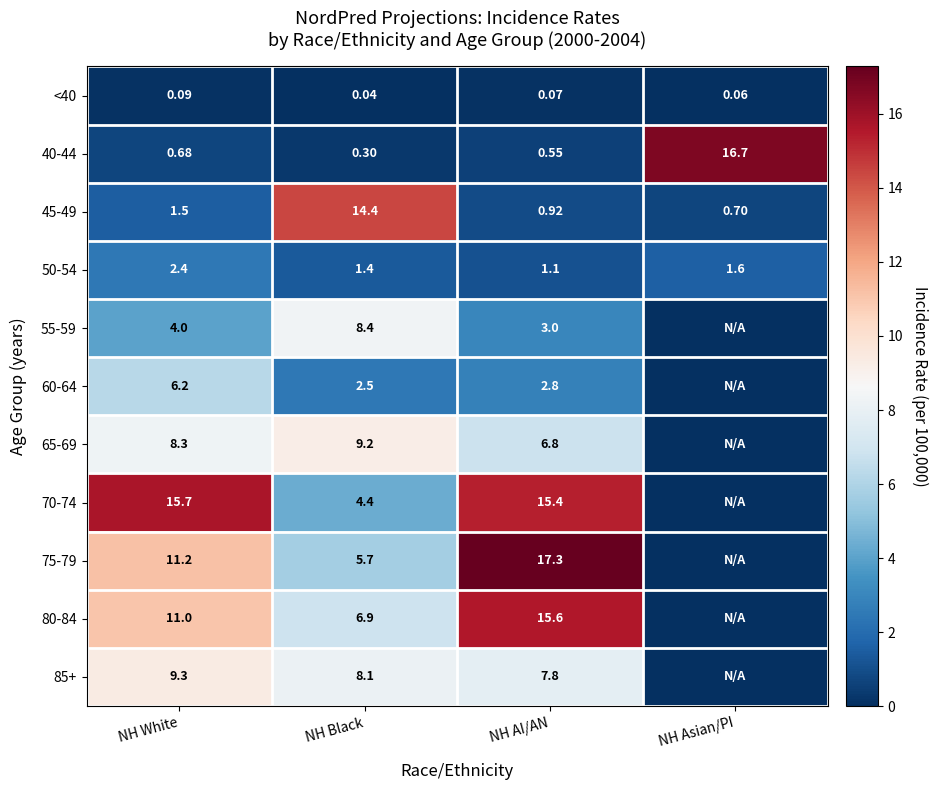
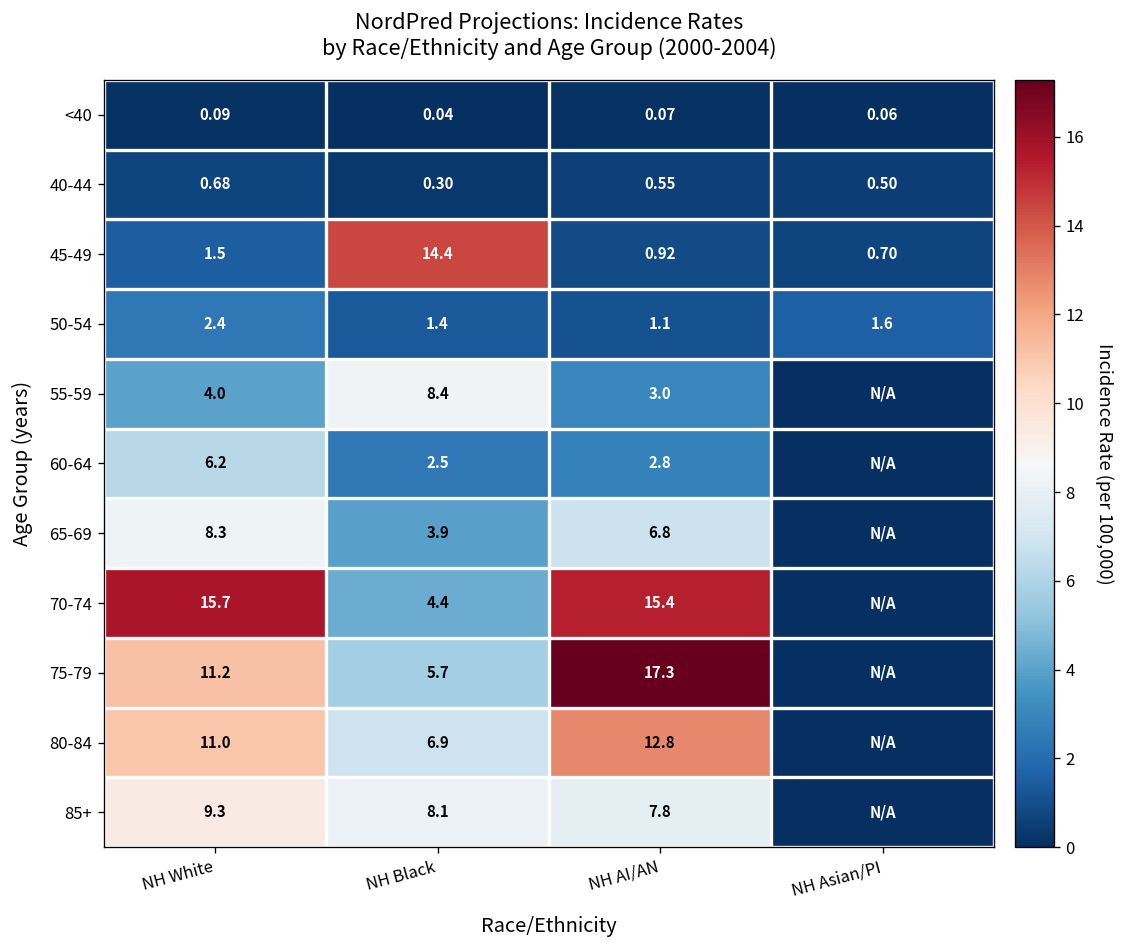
  {
    "<40": {
      "NH White": 0.09,
      "NH Black": 0.04,
      "NH AI/AN": 0.07,
      "NH Asian/PI": 0.06
    },
    "40-44": {
      "NH White": 0.68,
      "NH Black": 0.30,
      "NH AI/AN": 0.55,
-     "NH Asian/PI": 16.7
+     "NH Asian/PI": 0.50
    },
    "45-49": {
      "NH White": 1.5,
      "NH Black": 14.4,
      "NH AI/AN": 0.92,
      "NH Asian/PI": 0.70
    },
    "50-54": {
      "NH White": 2.4,
      "NH Black": 1.4,
      "NH AI/AN": 1.1,
      "NH Asian/PI": 1.6
    },
    "55-59": {
      "NH White": 4.0,
      "NH Black": 8.4,
      "NH AI/AN": 3.0
    },
    "60-64": {
      "NH White": 6.2,
      "NH Black": 2.5,
      "NH AI/AN": 2.8
    },
    "65-69": {
      "NH White": 8.3,
-     "NH Black": 9.2,
+     "NH Black": 3.9,
      "NH AI/AN": 6.8
    },
    "70-74": {
      "NH White": 15.7,
      "NH Black": 4.4,
      "NH AI/AN": 15.4
    },
    "75-79": {
      "NH White": 11.2,
      "NH Black": 5.7,
      "NH AI/AN": 17.3
    },
    "80-84": {
      "NH White": 11.0,
      "NH Black": 6.9,
-     "NH AI/AN": 15.6
+     "NH AI/AN": 12.8
    },
    "85+": {
      "NH White": 9.3,
      "NH Black": 8.1,
      "NH AI/AN": 7.8
    }
  }
